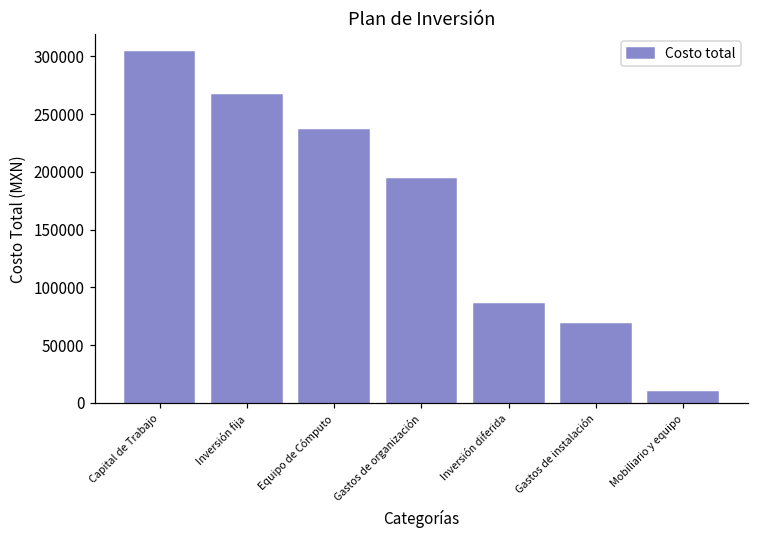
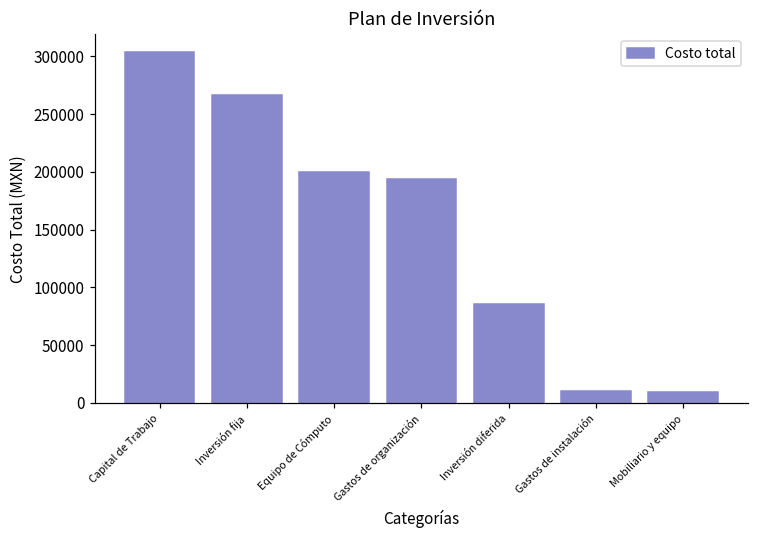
  {
    "Capital de Trabajo": 304000,
    "Inversión fija": 267000,
-   "Equipo de Cómputo": 236000,
+   "Equipo de Cómputo": 200000,
    "Gastos de organización": 193000,
    "Inversión diferida": 86000,
-   "Gastos de instalación": 68000,
+   "Gastos de instalación": 10000,
    "Mobiliario y equipo": 9000
  }
